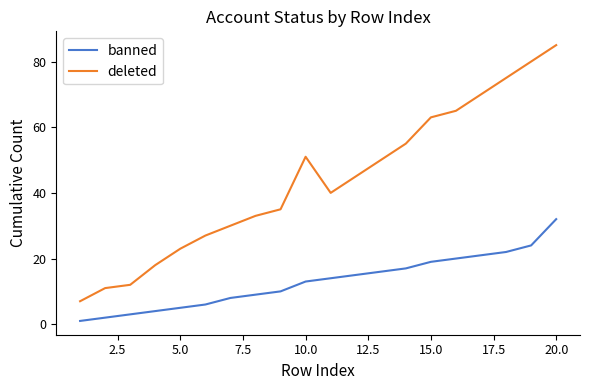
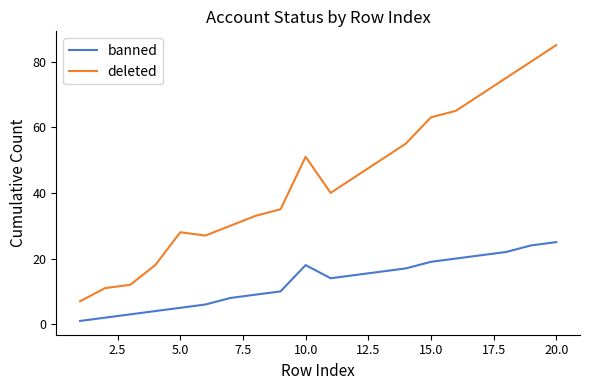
  {
    "banned": {
      "5.0": 5,
-     "10.0": 13,
+     "10.0": 18,
      "15.0": 19,
-     "20.0": 32
+     "20.0": 25
    },
    "deleted": {
-     "5.0": 23,
+     "5.0": 28,
      "10.0": 51,
      "15.0": 63,
      "20.0": 85
    }
  }
